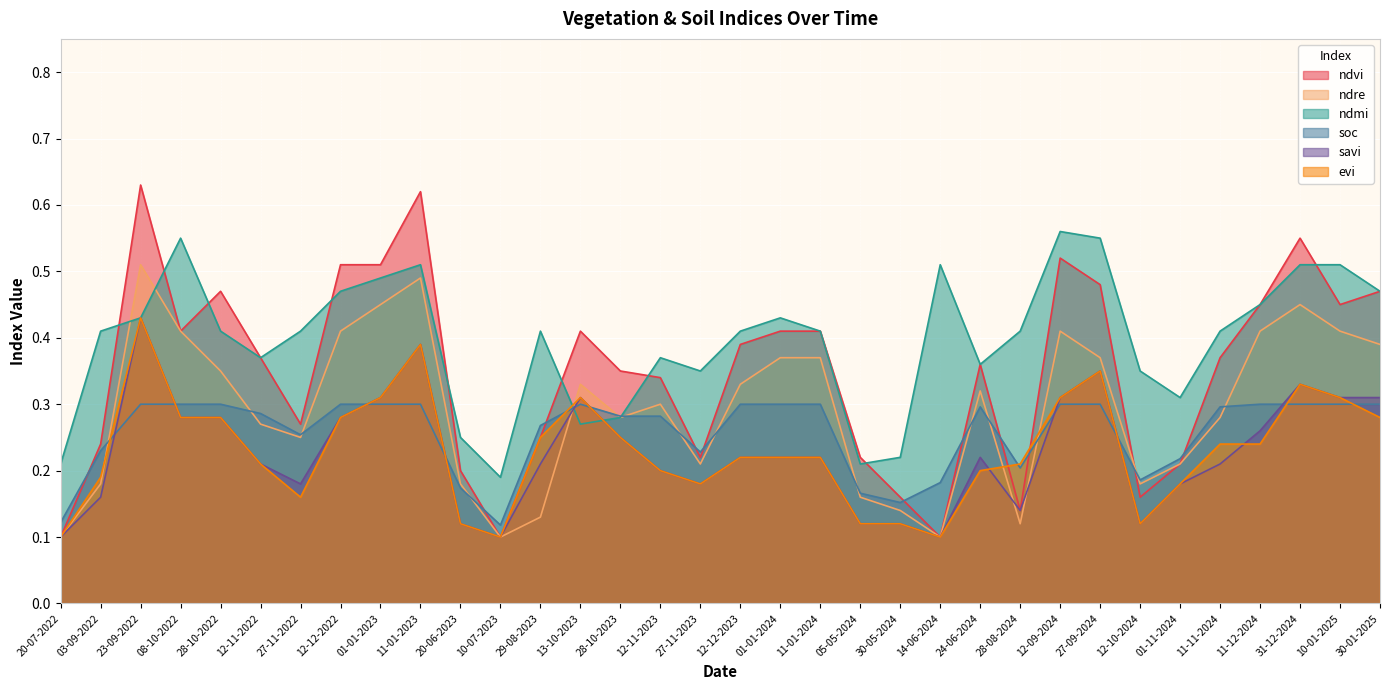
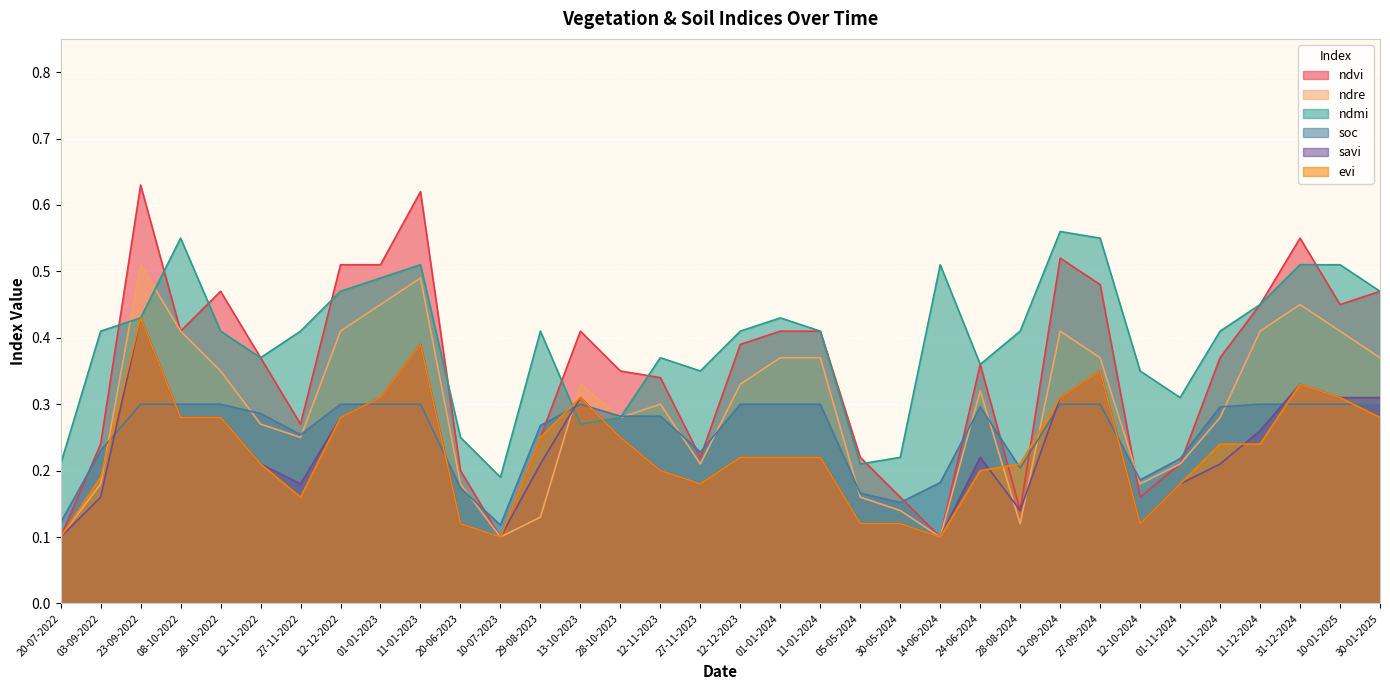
  {
    "ndvi": {
      "03-09-2022": 0.24,
      "23-09-2022": 0.63,
      "28-10-2022": 0.47,
      "27-11-2022": 0.27,
      "12-12-2022": 0.51,
      "01-01-2023": 0.51,
      "11-01-2023": 0.62,
      "20-06-2023": 0.20,
      "13-10-2023": 0.41,
      "28-10-2023": 0.35,
      "12-11-2023": 0.34,
      "27-11-2023": 0.22,
      "12-12-2023": 0.39,
      "01-01-2024": 0.41,
      "05-05-2024": 0.22,
      "30-05-2024": 0.16,
      "12-09-2024": 0.52,
      "27-09-2024": 0.48,
      "12-10-2024": 0.16,
      "11-11-2024": 0.37,
      "31-12-2024": 0.55,
      "10-01-2025": 0.45
    },
    "ndre": {
      "03-09-2022": 0.18,
      "23-09-2022": 0.51,
      "28-10-2022": 0.35,
      "12-11-2022": 0.27,
      "27-11-2022": 0.25,
      "12-12-2022": 0.41,
      "01-01-2023": 0.45,
      "11-01-2023": 0.49,
      "20-06-2023": 0.18,
      "29-08-2023": 0.13,
      "13-10-2023": 0.33,
      "12-11-2023": 0.30,
      "27-11-2023": 0.21,
      "12-12-2023": 0.33,
      "01-01-2024": 0.37,
      "11-01-2024": 0.37,
      "05-05-2024": 0.16,
      "30-05-2024": 0.14,
      "24-06-2024": 0.32,
      "28-08-2024": 0.12,
      "12-09-2024": 0.41,
      "27-09-2024": 0.37,
      "12-10-2024": 0.18,
      "11-11-2024": 0.28,
      "11-12-2024": 0.41,
      "31-12-2024": 0.45,
      "10-01-2025": 0.41,
-     "30-01-2025": 0.39
+     "30-01-2025": 0.37
    },
    "evi": {
      "03-09-2022": 0.19,
      "27-11-2022": 0.16,
      "24-06-2024": 0.20,
      "28-08-2024": 0.21,
      "11-11-2024": 0.24,
      "11-12-2024": 0.24,
      "30-01-2025": 0.28
    }
  }
